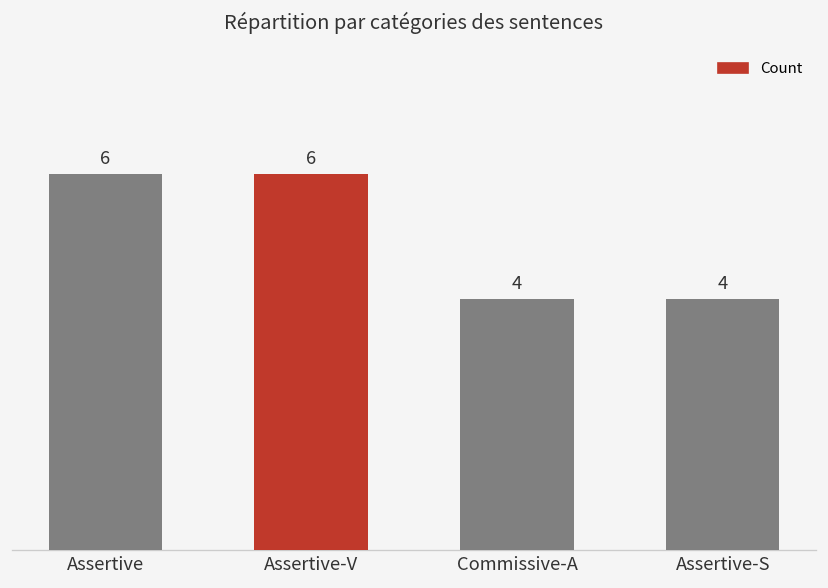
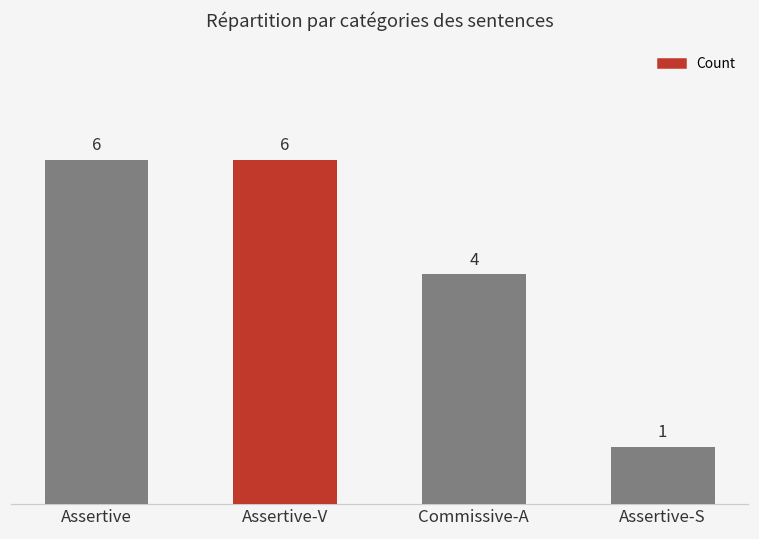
  {
    "Assertive": 6,
    "Assertive-V": 6,
    "Commissive-A": 4,
-   "Assertive-S": 4
+   "Assertive-S": 1
  }
